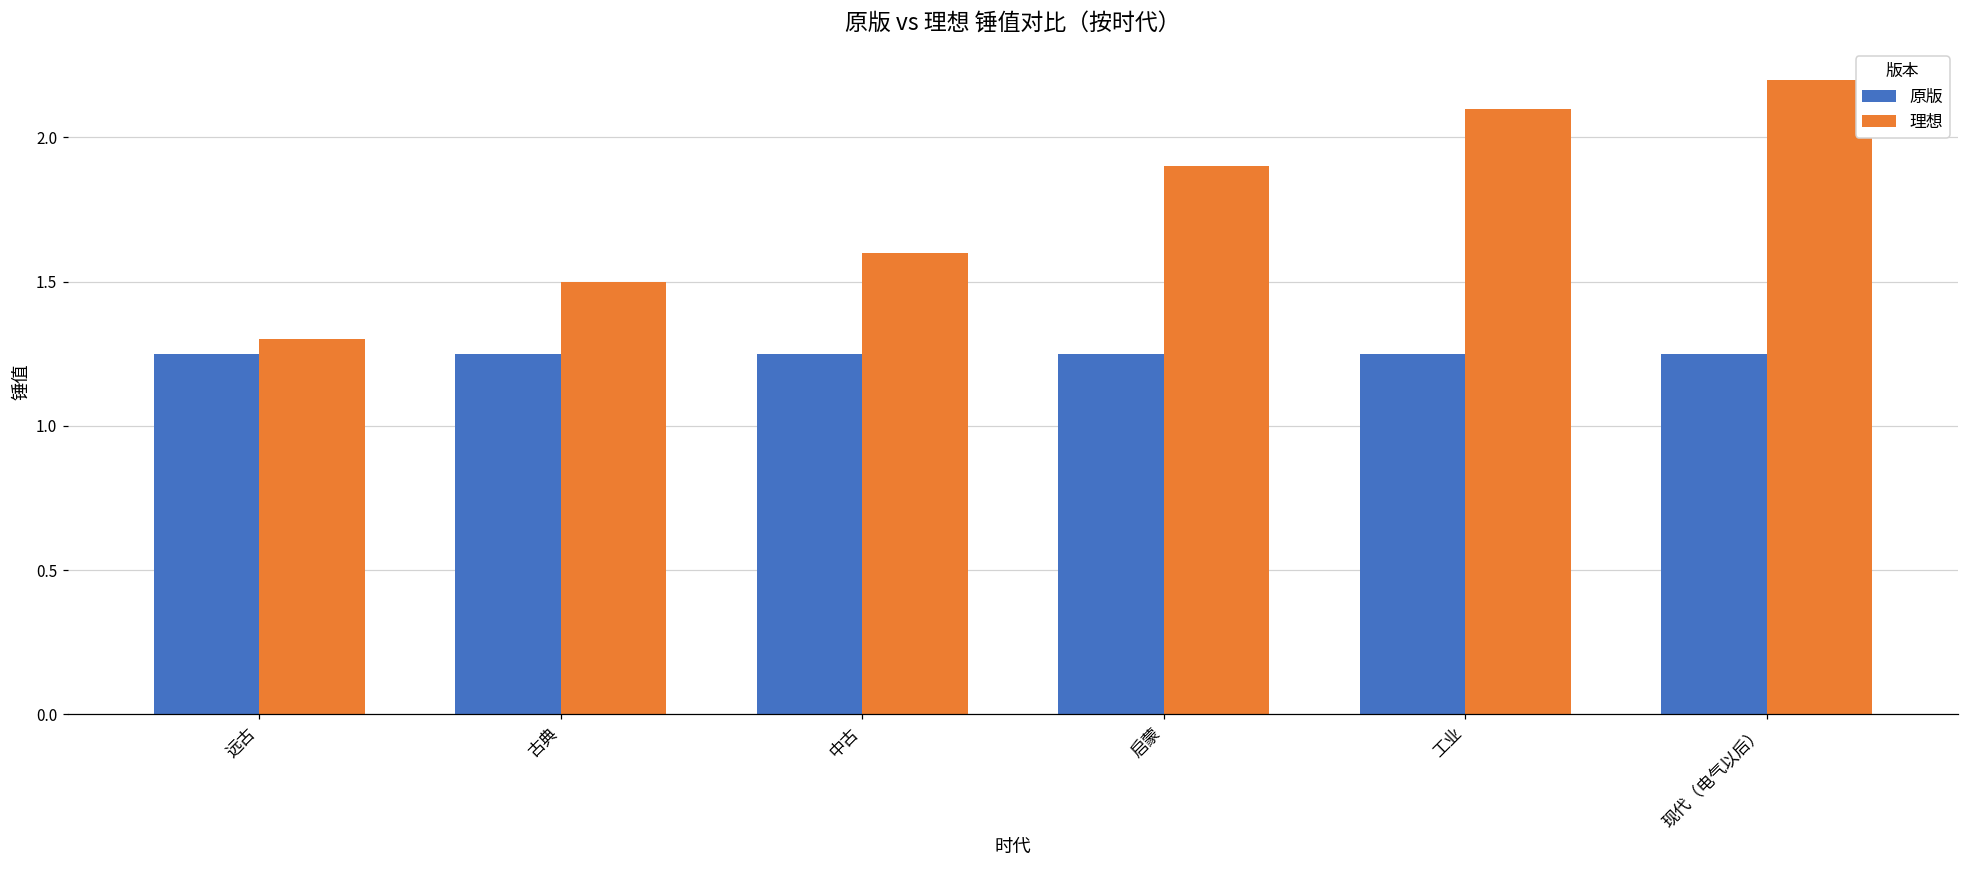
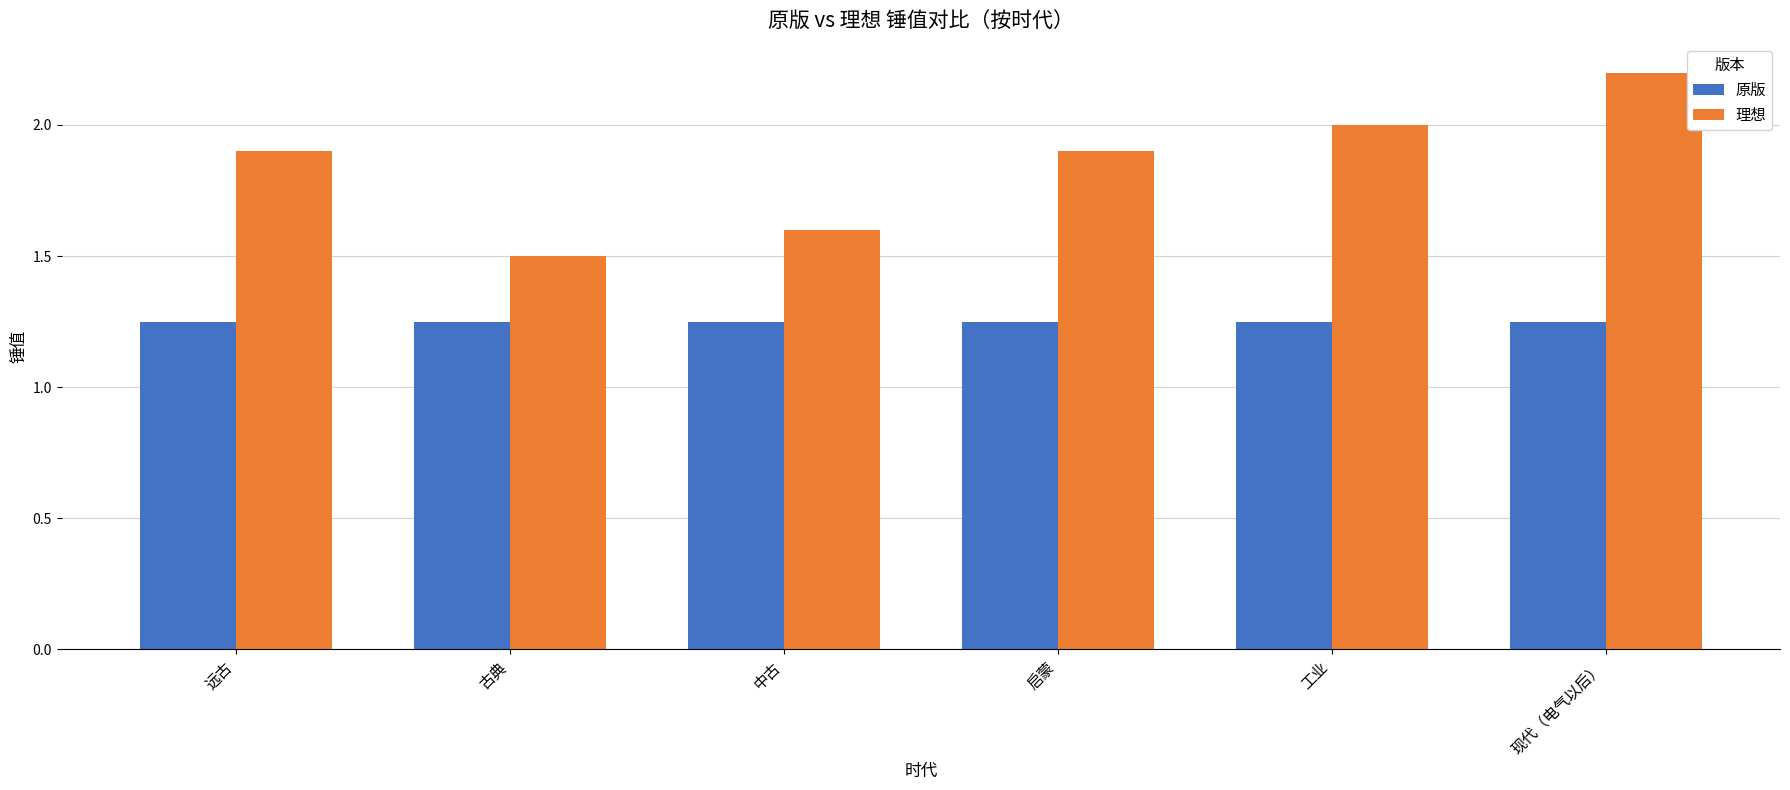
  {
    "原版": {
      "远古": 1.25,
      "古典": 1.25,
      "中古": 1.25,
      "启蒙": 1.25,
      "工业": 1.25,
      "现代（电气以后）": 1.25
    },
    "理想": {
-     "远古": 1.3,
+     "远古": 1.9,
      "古典": 1.5,
      "中古": 1.6,
      "启蒙": 1.9,
-     "工业": 2.1,
+     "工业": 2.0,
      "现代（电气以后）": 2.2
    }
  }
